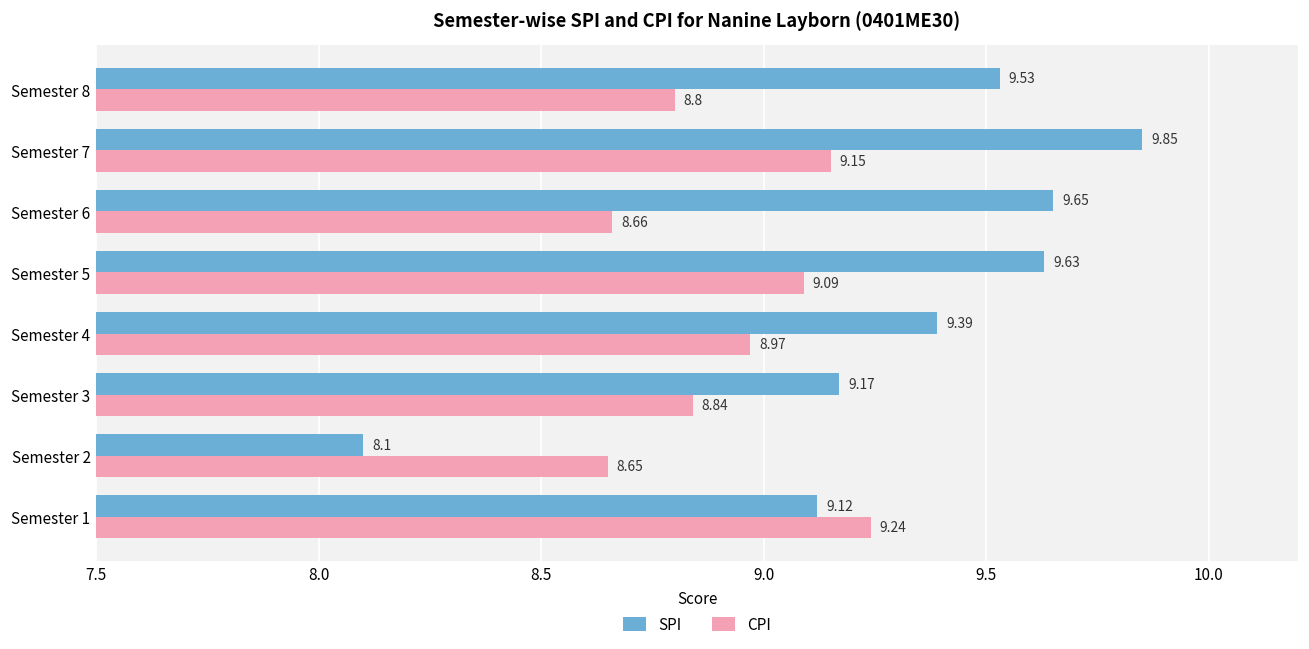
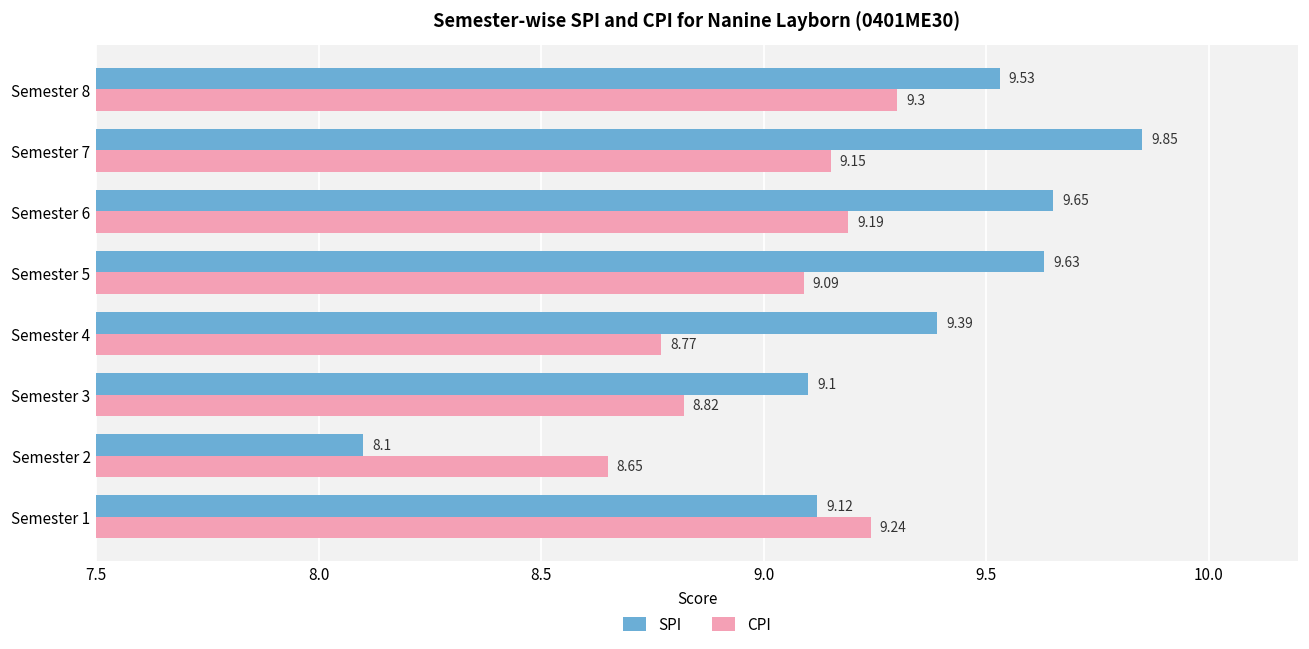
  {
    "SPI": {
      "Semester 8": 9.53,
      "Semester 7": 9.85,
      "Semester 6": 9.65,
      "Semester 5": 9.63,
      "Semester 4": 9.39,
-     "Semester 3": 9.17,
+     "Semester 3": 9.1,
      "Semester 2": 8.1,
      "Semester 1": 9.12
    },
    "CPI": {
-     "Semester 8": 8.8,
+     "Semester 8": 9.3,
      "Semester 7": 9.15,
-     "Semester 6": 8.66,
+     "Semester 6": 9.19,
      "Semester 5": 9.09,
-     "Semester 4": 8.97,
-     "Semester 3": 8.84,
+     "Semester 4": 8.77,
+     "Semester 3": 8.82,
      "Semester 2": 8.65,
      "Semester 1": 9.24
    }
  }
